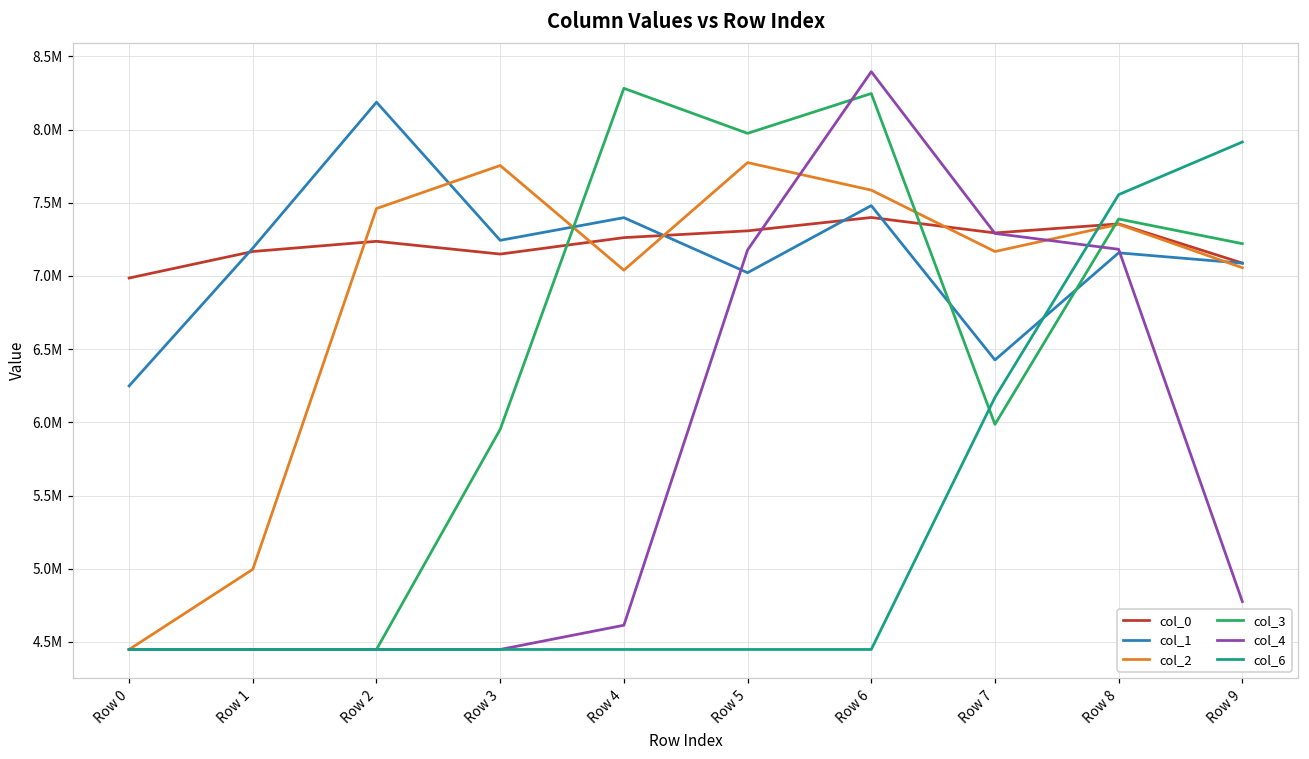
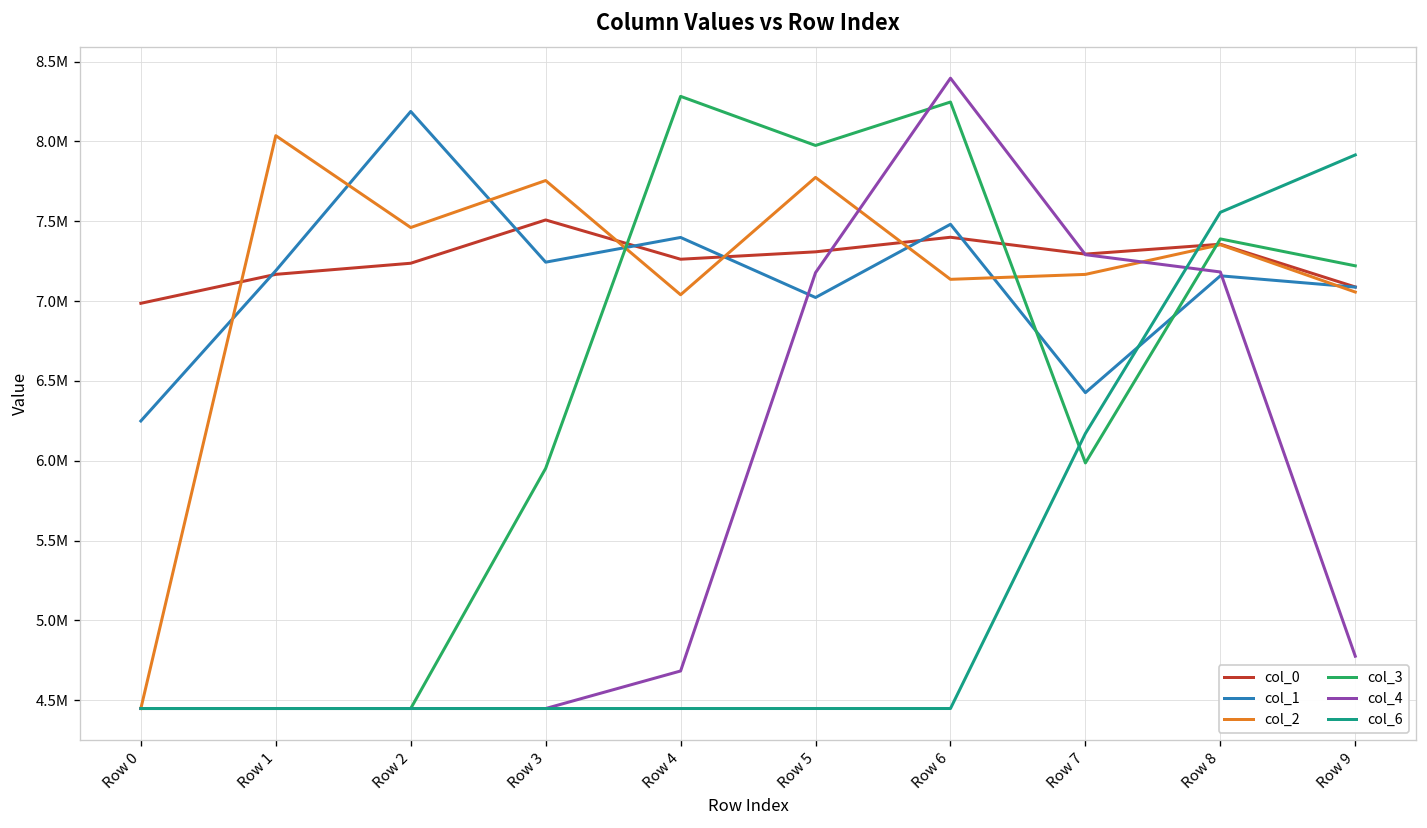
  {
    "col_0": {
      "Row 0": 6990000,
      "Row 1": 7170000,
      "Row 2": 7240000,
-     "Row 3": 7150000,
+     "Row 3": 7510000,
      "Row 4": 7260000,
      "Row 5": 7310000,
      "Row 6": 7400000
    },
    "col_1": {
      "Row 0": 6250000,
      "Row 1": 7190000,
      "Row 2": 8190000,
      "Row 3": 7240000,
      "Row 4": 7400000,
      "Row 5": 7020000,
      "Row 6": 7480000,
      "Row 7": 6430000,
      "Row 8": 7160000
    },
    "col_2": {
-     "Row 1": 5000000,
+     "Row 1": 8040000,
      "Row 2": 7460000,
      "Row 3": 7760000,
      "Row 4": 7040000,
      "Row 5": 7770000,
-     "Row 6": 7590000,
+     "Row 6": 7140000,
      "Row 7": 7170000,
      "Row 9": 7060000
    },
    "col_4": {
-     "Row 4": 4610000,
+     "Row 4": 4680000,
      "Row 5": 7180000,
      "Row 6": 8400000,
      "Row 8": 7180000,
      "Row 9": 4780000
    }
  }
